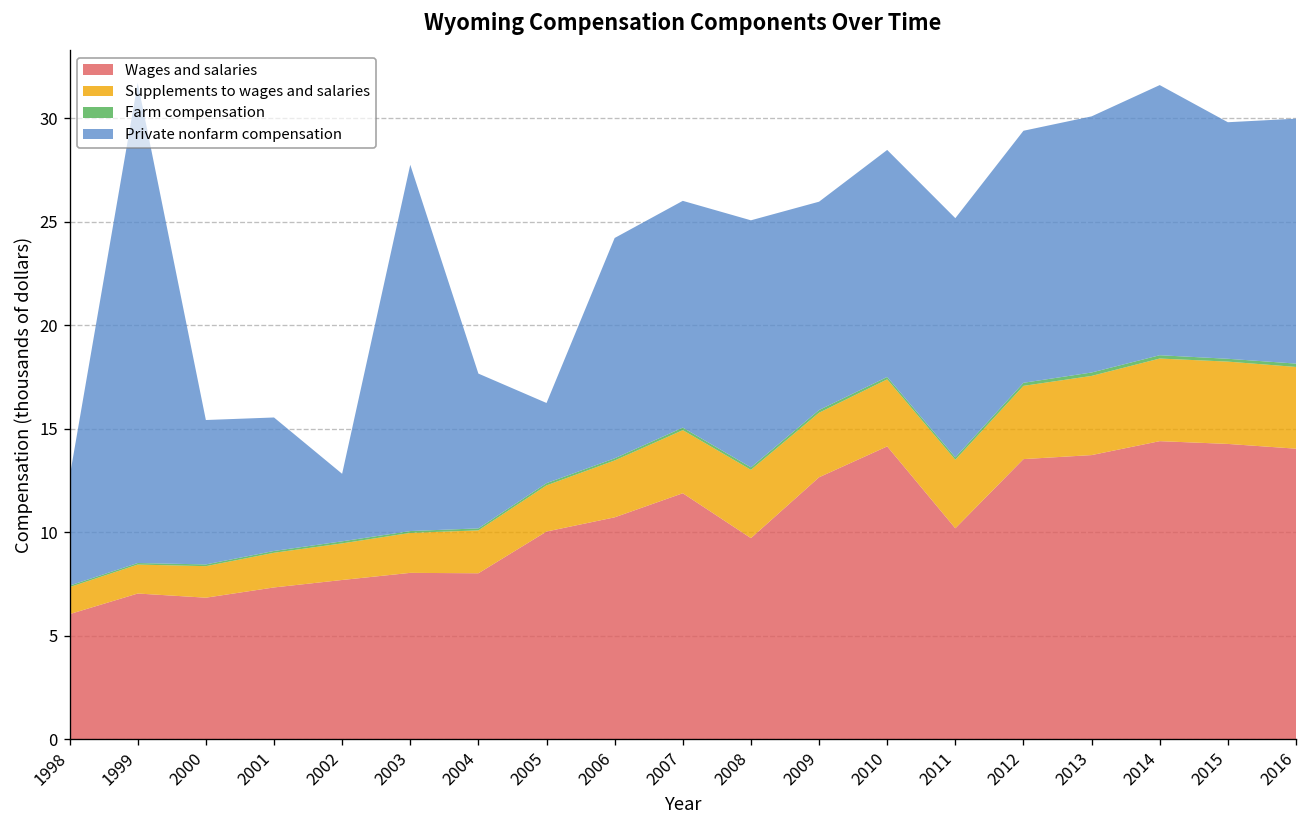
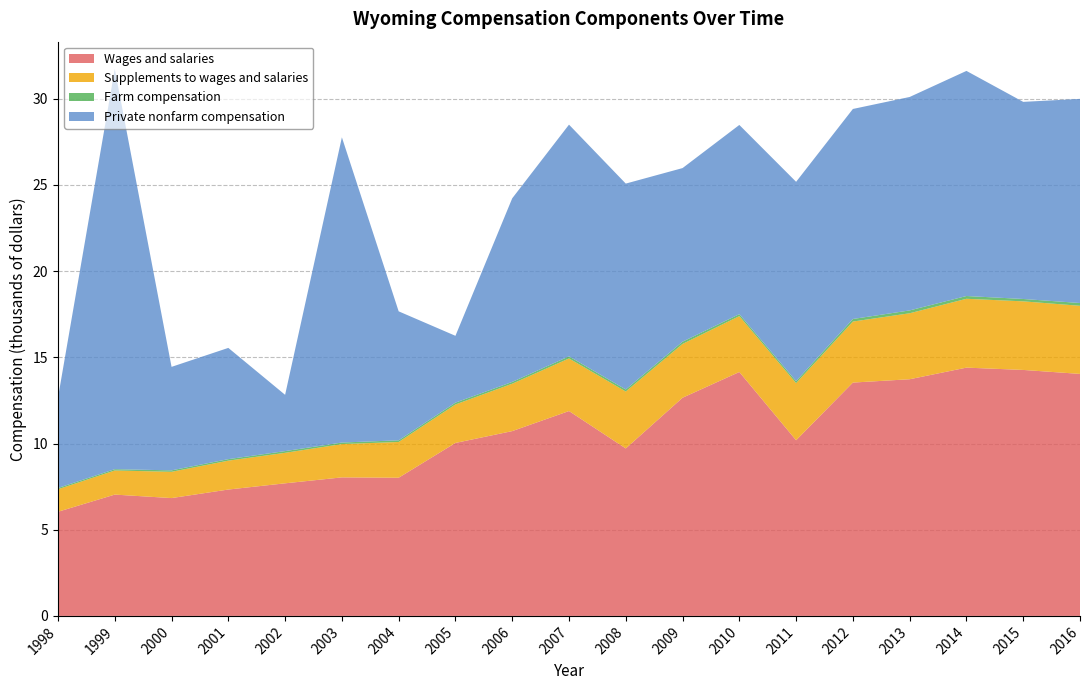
  {
    "Wages and salaries": {
      "1998": 6.0,
      "1999": 7.0,
      "2000": 6.8,
      "2001": 7.3,
      "2002": 7.7,
      "2003": 8.0,
      "2004": 8.0,
      "2005": 10.0,
      "2006": 10.7,
      "2007": 11.9,
      "2008": 9.7,
      "2009": 12.7,
      "2010": 14.1,
      "2011": 10.2,
      "2012": 13.5,
      "2013": 13.7,
      "2014": 14.4,
      "2015": 14.3,
      "2016": 14.0
    },
    "Supplements to wages and salaries": {
      "2012": 3.5,
      "2013": 3.8,
      "2014": 4.0,
      "2016": 4.0
    },
    "Farm compensation": {
      "2012": 0.1,
      "2013": 0.2,
      "2014": 0.2,
      "2016": 0.2
    },
    "Private nonfarm compensation": {
      "1998": 5.2,
-     "2000": 7.0,
+     "2000": 6.0,
      "2001": 6.5,
      "2002": 3.3,
      "2003": 17.7,
      "2004": 7.5,
      "2005": 3.9,
      "2006": 10.7,
-     "2007": 11.0,
+     "2007": 13.4,
      "2008": 11.9,
      "2009": 10.1,
      "2010": 11.0,
      "2011": 11.6,
      "2012": 12.2,
      "2013": 12.4,
      "2014": 13.1,
      "2015": 11.4,
      "2016": 11.8
    }
  }
